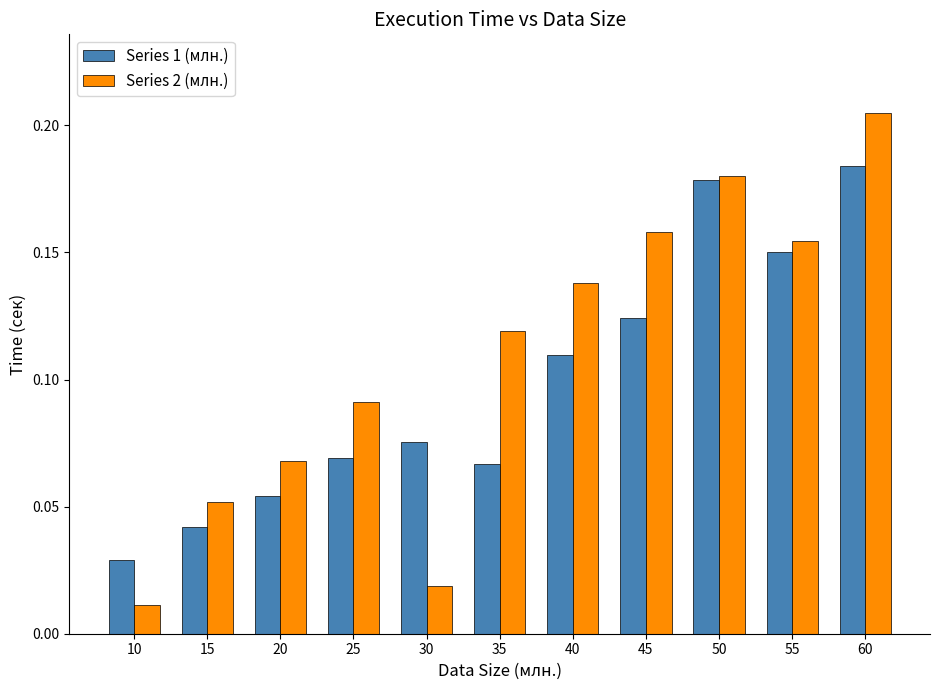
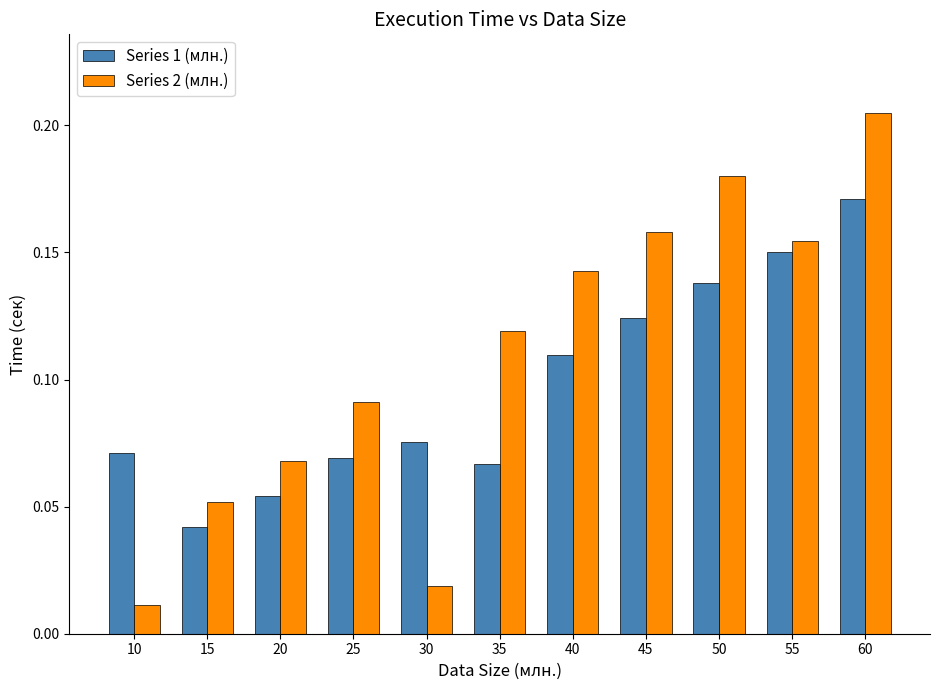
  {
    "Series 1 (млн.)": {
-     "10": 0.029,
+     "10": 0.071,
      "15": 0.042,
      "20": 0.054,
      "25": 0.069,
      "30": 0.076,
      "35": 0.067,
      "40": 0.110,
      "45": 0.124,
-     "50": 0.178,
+     "50": 0.138,
      "55": 0.150,
-     "60": 0.184
+     "60": 0.171
    },
    "Series 2 (млн.)": {
      "10": 0.011,
      "15": 0.052,
      "20": 0.068,
      "25": 0.091,
      "30": 0.019,
      "35": 0.119,
-     "40": 0.138,
+     "40": 0.143,
      "45": 0.158,
      "50": 0.180,
      "55": 0.155,
      "60": 0.205
    }
  }
